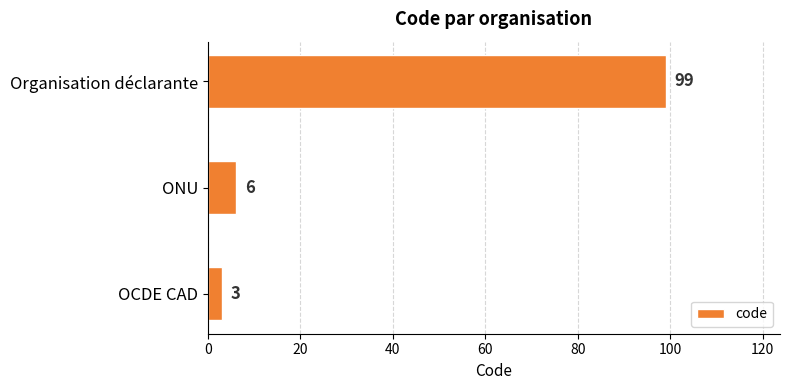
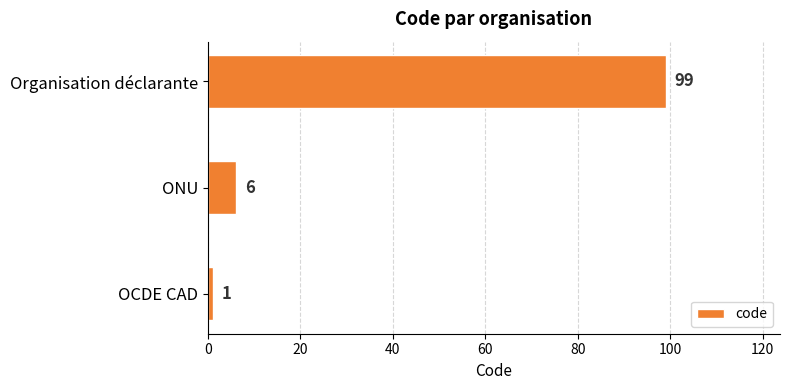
  {
    "Organisation déclarante": 99,
    "ONU": 6,
-   "OCDE CAD": 3
+   "OCDE CAD": 1
  }
